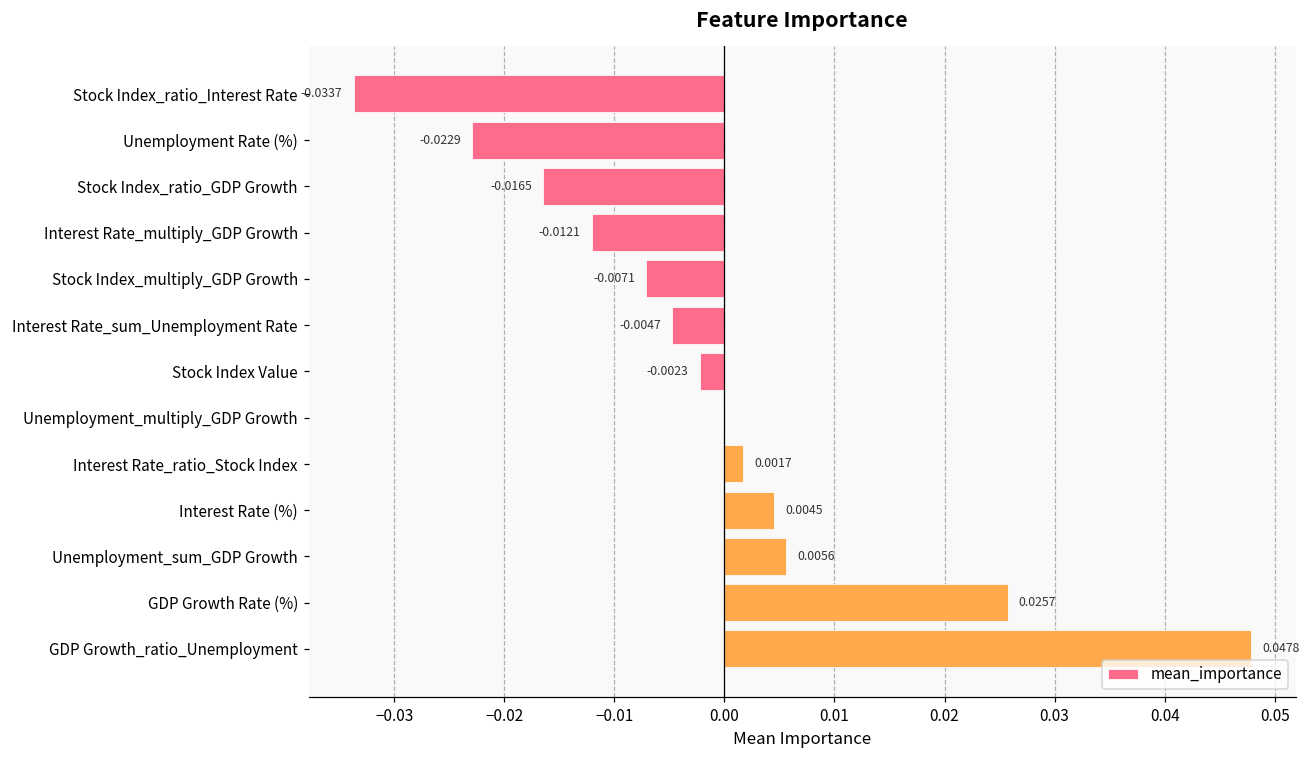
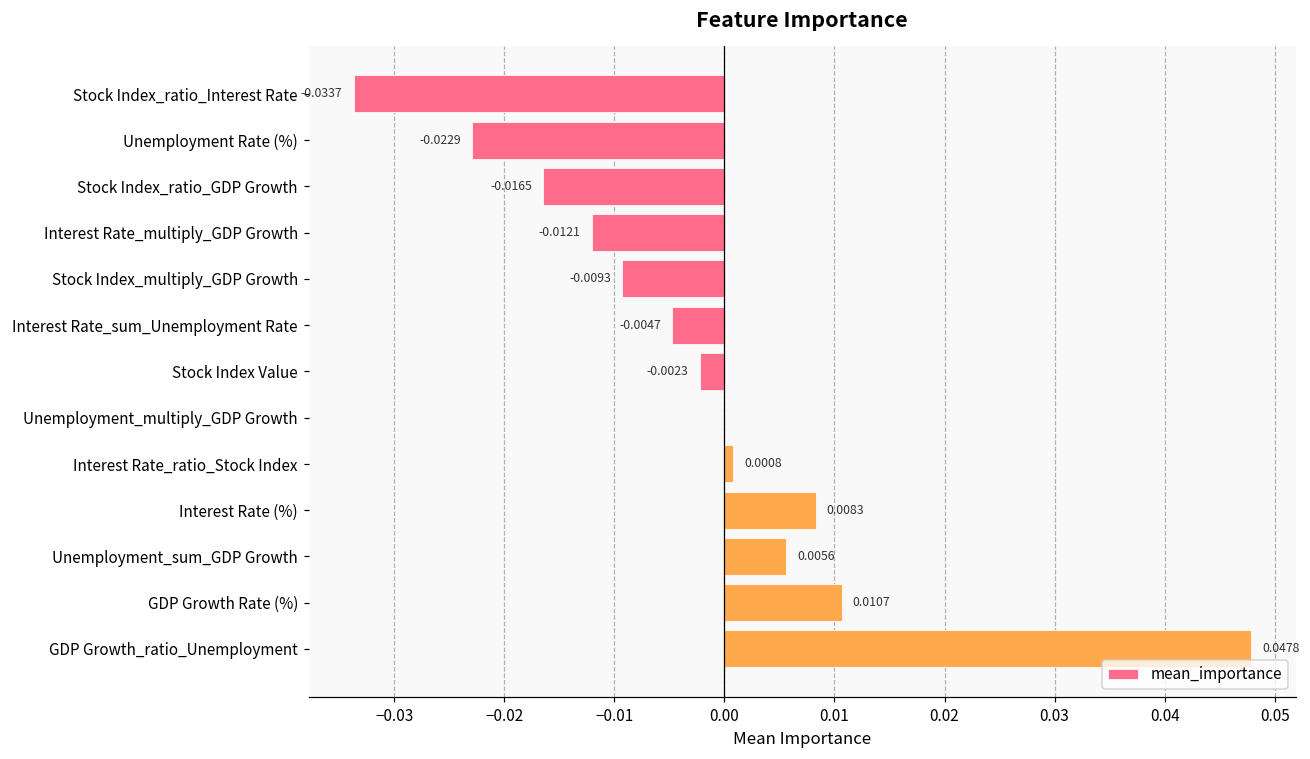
  {
    "Stock Index_ratio_Interest Rate": -0.0337,
    "Unemployment Rate (%)": -0.0229,
    "Stock Index_ratio_GDP Growth": -0.0165,
    "Interest Rate_multiply_GDP Growth": -0.0121,
-   "Stock Index_multiply_GDP Growth": -0.0071,
+   "Stock Index_multiply_GDP Growth": -0.0093,
    "Interest Rate_sum_Unemployment Rate": -0.0047,
    "Stock Index Value": -0.0023,
-   "Interest Rate_ratio_Stock Index": 0.0017,
-   "Interest Rate (%)": 0.0045,
+   "Interest Rate_ratio_Stock Index": 0.0008,
+   "Interest Rate (%)": 0.0083,
    "Unemployment_sum_GDP Growth": 0.0056,
-   "GDP Growth Rate (%)": 0.0257,
+   "GDP Growth Rate (%)": 0.0107,
    "GDP Growth_ratio_Unemployment": 0.0478
  }
